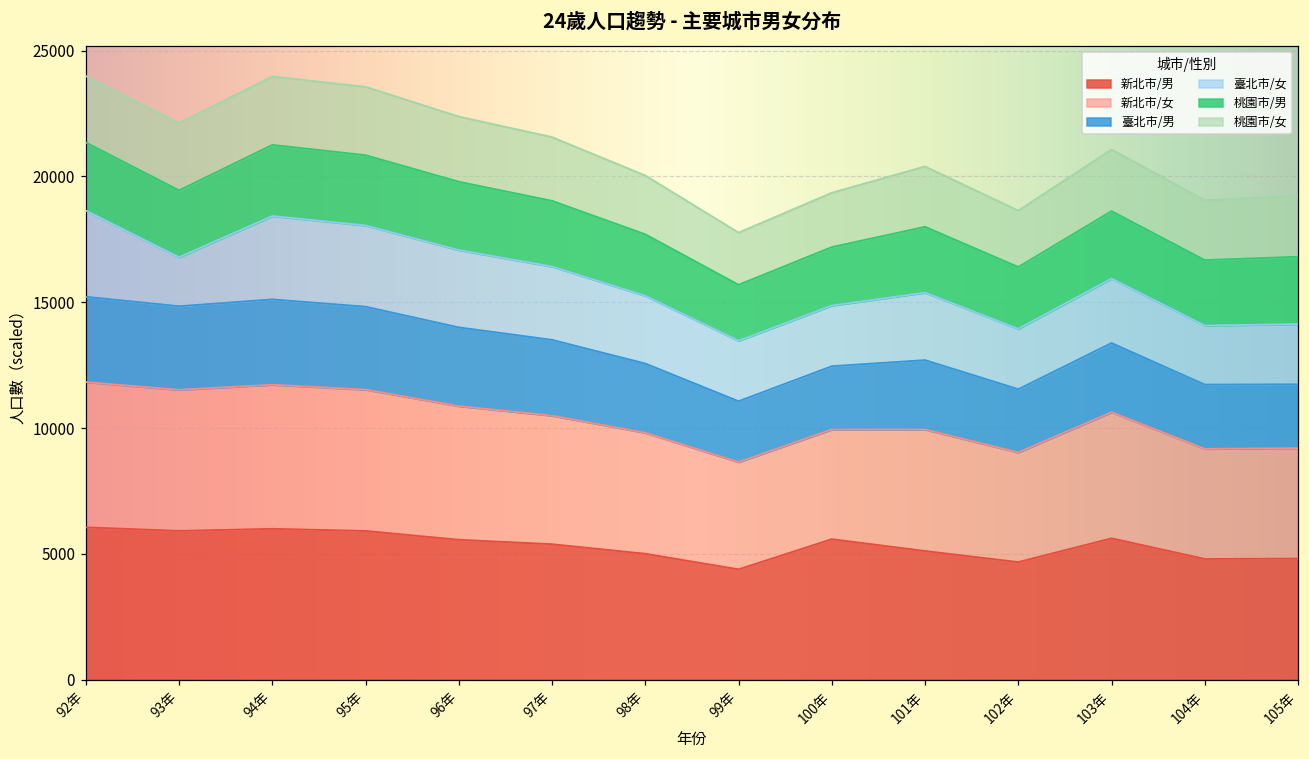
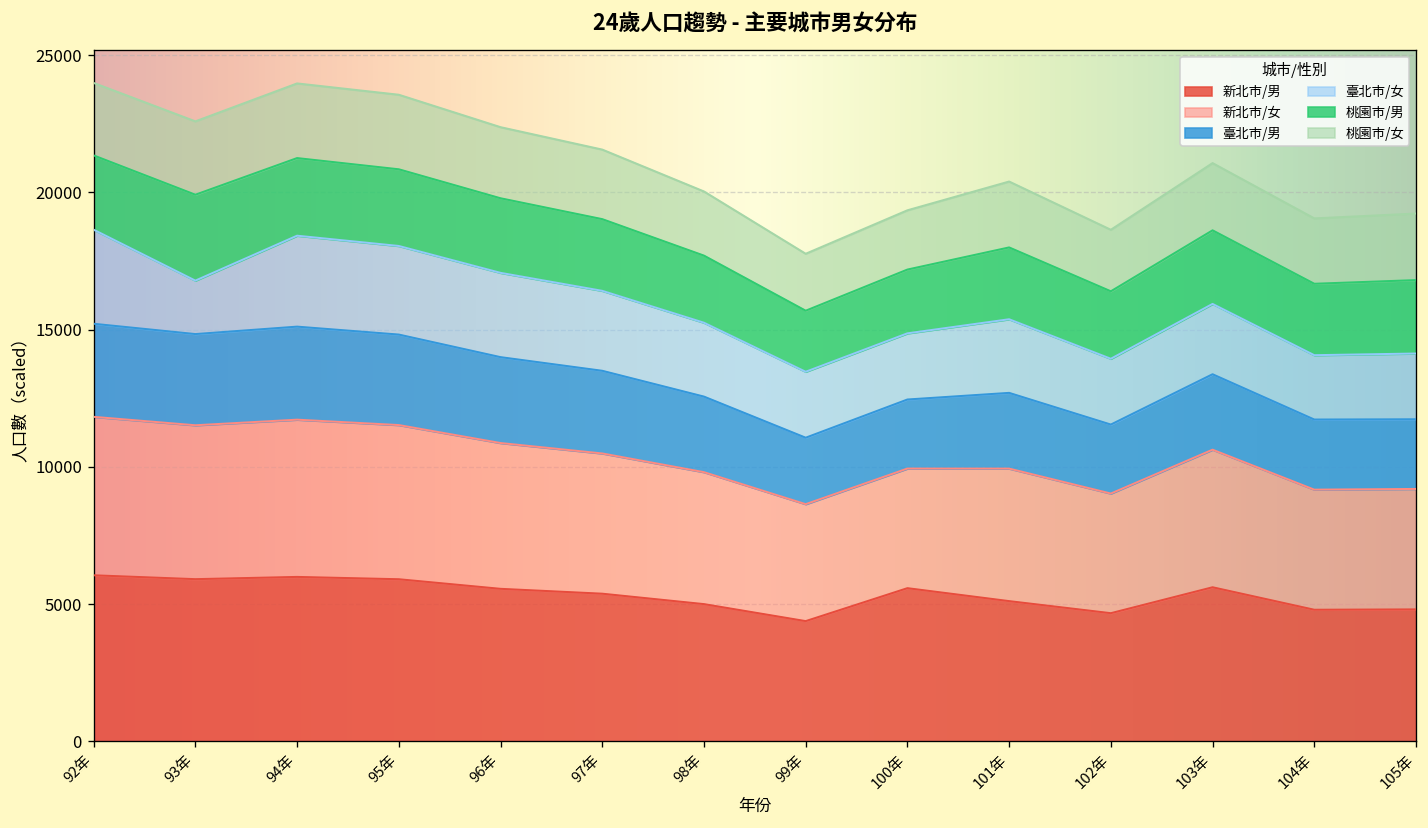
  {
    "新北市/男": {
      "92年": 6100,
      "93年": 5900,
      "94年": 6000,
      "95年": 5900,
      "96年": 5600,
      "97年": 5400,
      "98年": 5000,
      "99年": 4400,
      "100年": 5600,
      "101年": 5100,
      "102年": 4700,
      "103年": 5600,
      "104年": 4800,
      "105年": 4800
    },
    "新北市/女": {
      "92年": 5800,
      "93年": 5600,
      "94年": 5700,
      "95年": 5600,
      "96年": 5300,
      "97年": 5100,
      "98年": 4800,
      "99年": 4300,
      "100年": 4400,
      "101年": 4800,
      "102年": 4400,
      "103年": 5000,
      "104年": 4400,
      "105年": 4400
    },
    "臺北市/男": {
      "92年": 3400,
      "93年": 3300,
      "94年": 3400,
      "95年": 3300,
      "96年": 3100,
      "97年": 3000,
      "98年": 2800,
      "99年": 2400,
      "100年": 2500,
      "101年": 2800,
      "102年": 2500,
      "103年": 2700,
      "104年": 2600,
      "105年": 2500
    },
    "臺北市/女": {
      "92年": 3400,
      "93年": 1900,
      "94年": 3300,
      "95年": 3200,
      "96年": 3100,
      "97年": 2900,
      "98年": 2700,
      "99年": 2400,
      "100年": 2400,
      "101年": 2700,
      "102年": 2400,
      "103年": 2600,
      "104年": 2300,
      "105年": 2400
    },
    "桃園市/男": {
      "92年": 2700,
-     "93年": 2700,
+     "93年": 3100,
      "94年": 2800,
      "95年": 2800,
      "96年": 2700,
      "97年": 2600,
      "98年": 2400,
      "99年": 2200,
      "100年": 2300,
      "101年": 2600,
      "102年": 2500,
      "103年": 2700,
      "104年": 2600,
      "105年": 2700
    },
    "桃園市/女": {
      "92年": 2600,
      "93年": 2700,
      "94年": 2700,
      "95年": 2700,
      "96年": 2600,
      "97年": 2500,
      "98年": 2300,
      "99年": 2100,
      "100年": 2200,
      "101年": 2400,
      "102年": 2200,
      "103年": 2500,
      "104年": 2400,
      "105年": 2400
    }
  }
